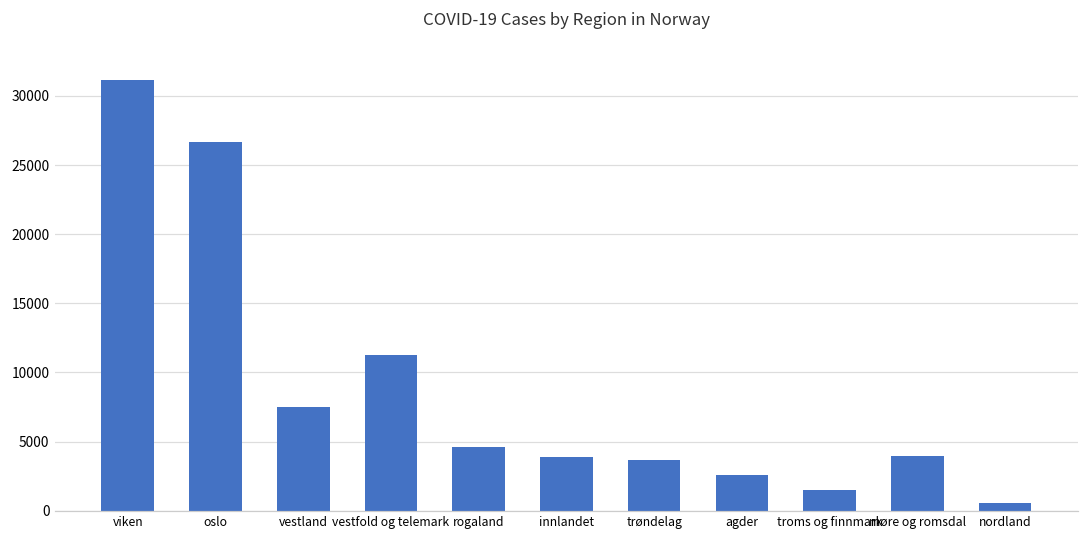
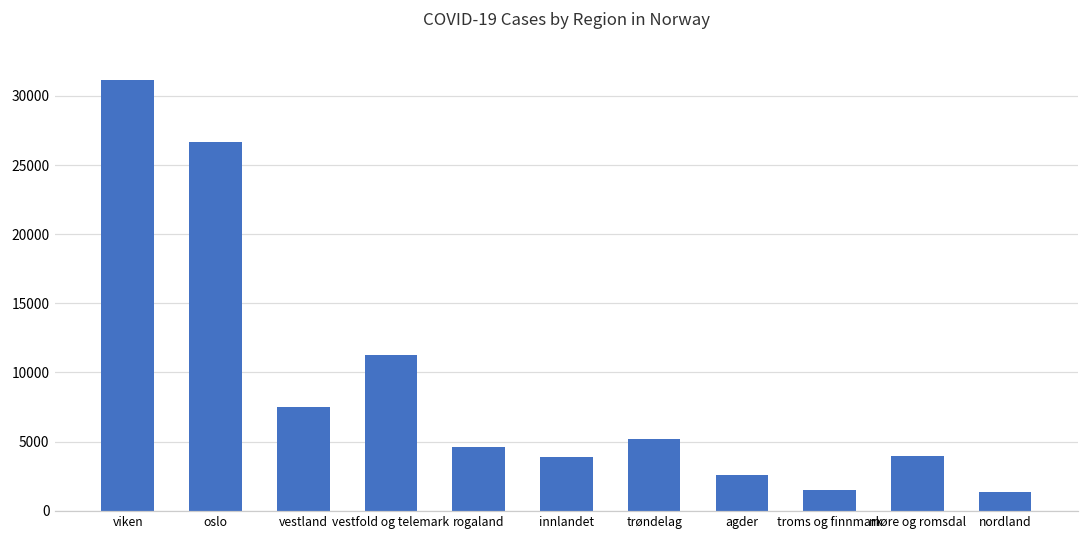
  {
    "viken": 31100,
    "oslo": 26700,
    "vestland": 7500,
    "vestfold og telemark": 11300,
    "rogaland": 4600,
    "innlandet": 3900,
-   "trøndelag": 3700,
+   "trøndelag": 5200,
    "agder": 2600,
    "troms og finnmark": 1500,
    "møre og romsdal": 4000,
-   "nordland": 600
+   "nordland": 1400
  }
